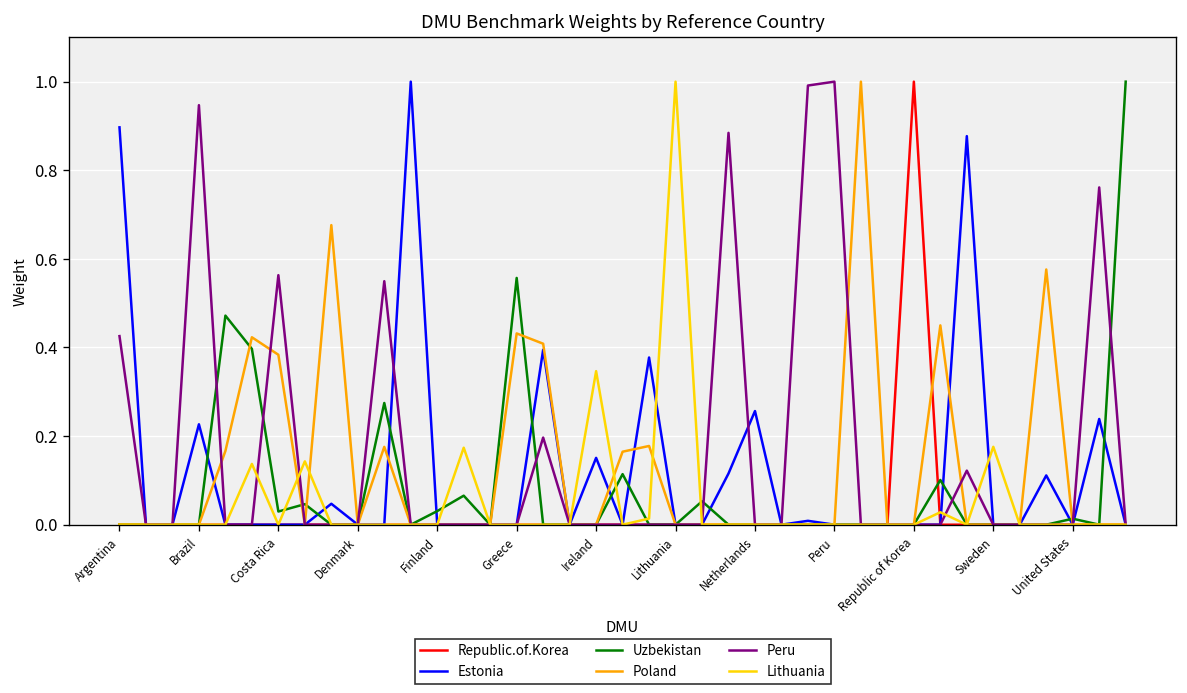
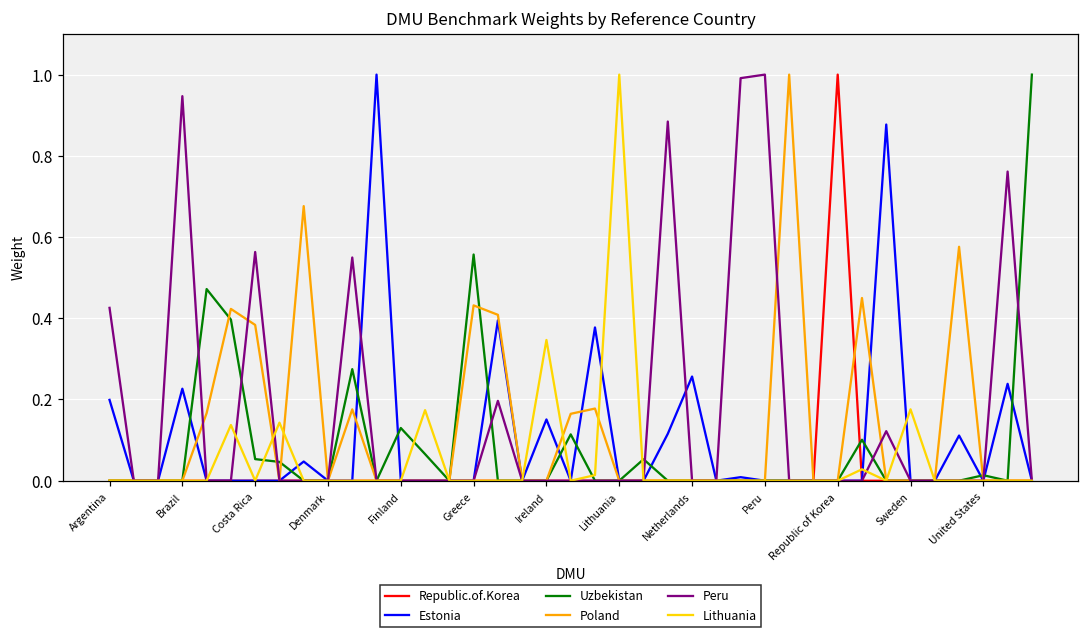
  {
    "Republic.of.Korea": {
      "Republic of Korea": 1.00
    },
    "Estonia": {
-     "Argentina": 0.90,
+     "Argentina": 0.20,
      "Brazil": 0.23,
      "Ireland": 0.15,
      "Netherlands": 0.26
    },
    "Uzbekistan": {
-     "Costa Rica": 0.03,
-     "Finland": 0.03,
+     "Costa Rica": 0.05,
+     "Finland": 0.13,
      "Greece": 0.56,
      "United States": 0.01
    },
    "Peru": {
      "Argentina": 0.43,
      "Brazil": 0.95,
      "Costa Rica": 0.56,
      "Peru": 1.00
    }
  }
